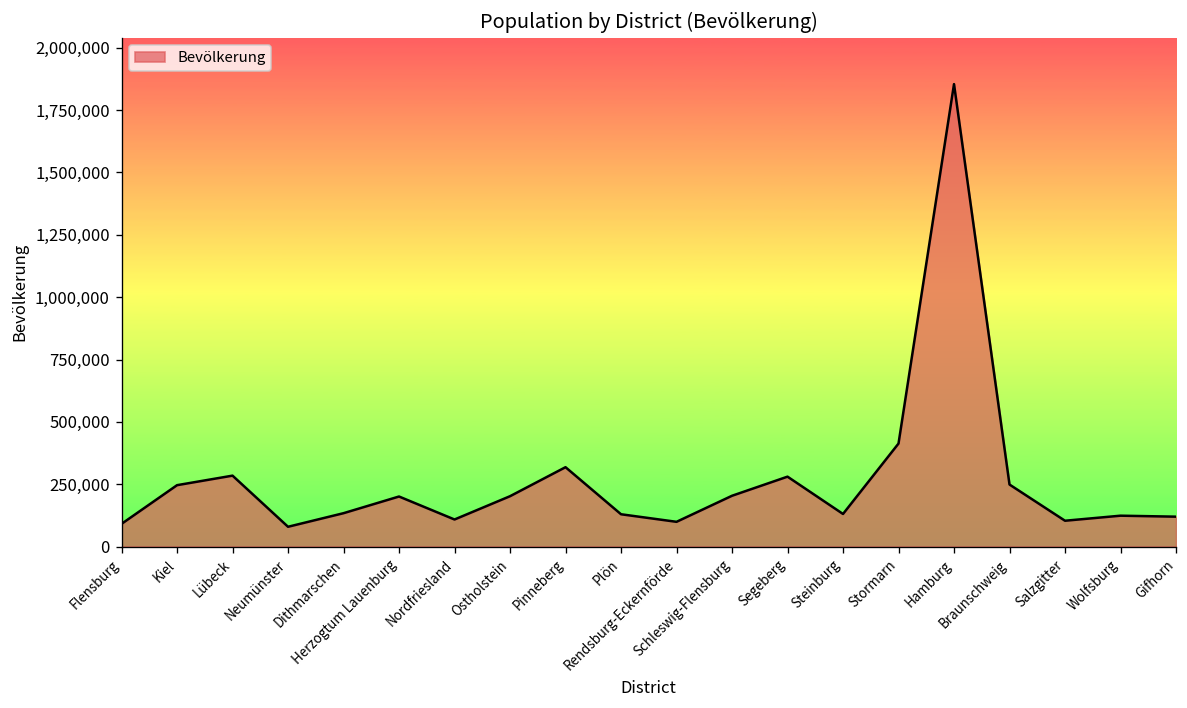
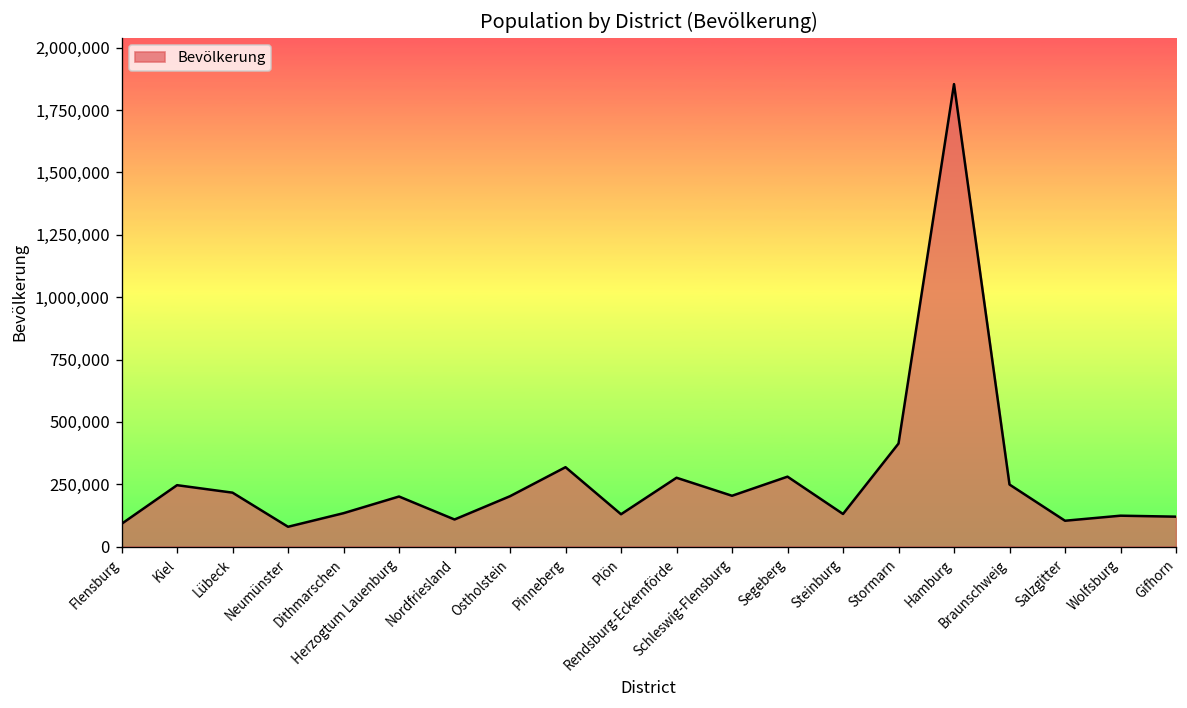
  {
    "Flensburg": "90,000",
    "Kiel": "250,000",
-   "Lübeck": "280,000",
+   "Lübeck": "220,000",
    "Neumünster": "80,000",
    "Dithmarschen": "130,000",
    "Herzogtum Lauenburg": "200,000",
    "Nordfriesland": "110,000",
    "Ostholstein": "200,000",
    "Pinneberg": "320,000",
    "Plön": "130,000",
-   "Rendsburg-Eckernförde": "100,000",
+   "Rendsburg-Eckernförde": "280,000",
    "Schleswig-Flensburg": "200,000",
    "Segeberg": "280,000",
    "Steinburg": "130,000",
    "Stormarn": "410,000",
    "Hamburg": "1,850,000",
    "Braunschweig": "250,000",
    "Salzgitter": "100,000",
    "Wolfsburg": "120,000",
    "Gifhorn": "120,000"
  }
